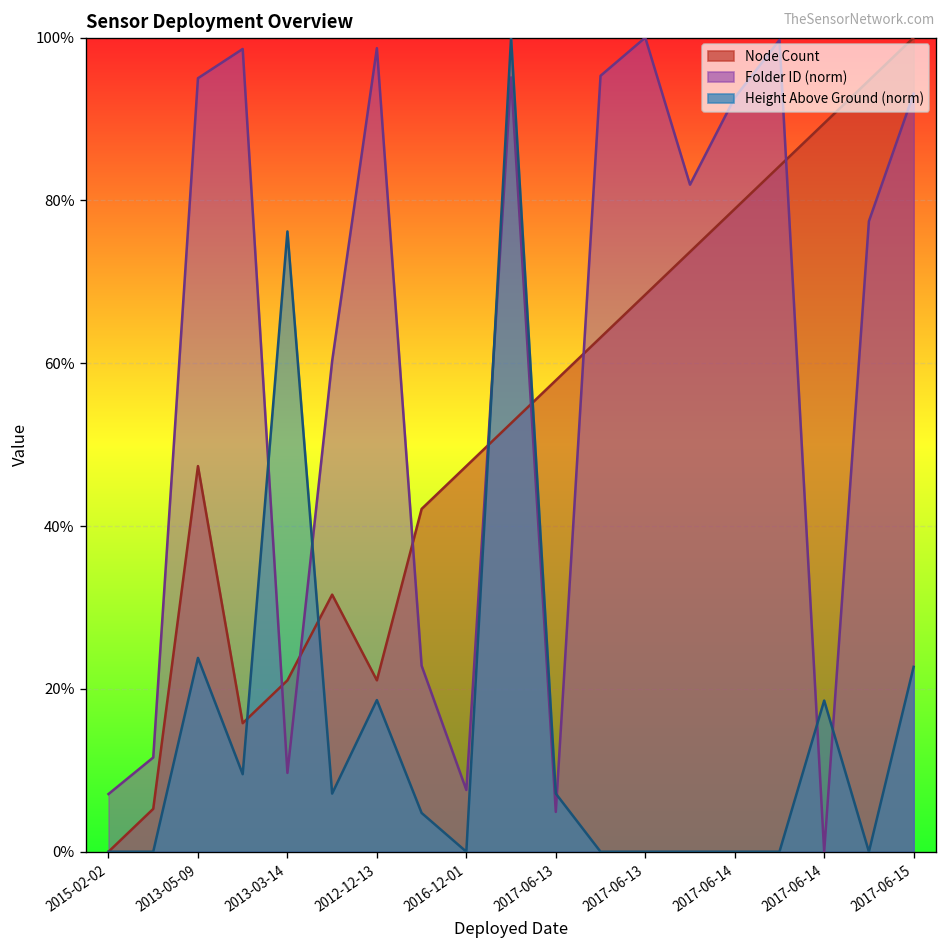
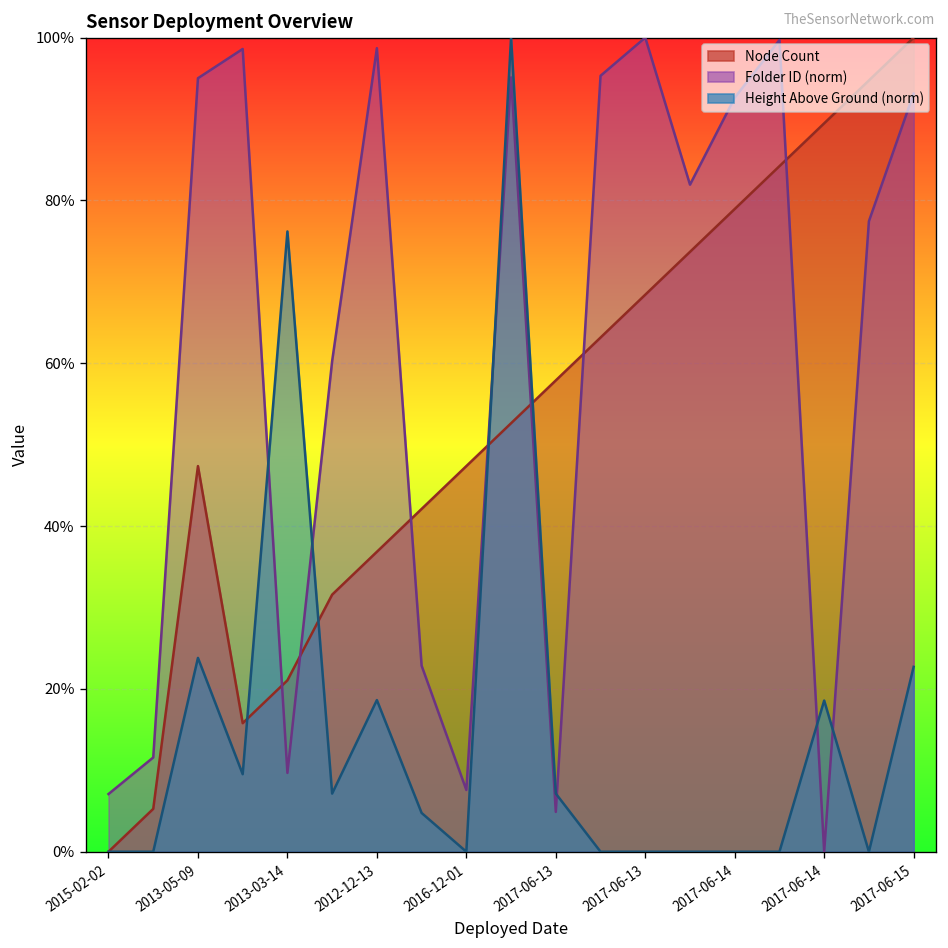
  {
    "Node Count": {
      "2013-05-09": "47%",
      "2013-03-14": "21%",
-     "2012-12-13": "21%",
+     "2012-12-13": "37%",
      "2016-12-01": "47%",
      "2017-06-15": "100%"
    },
    "Folder ID (norm)": {
      "2013-05-09": "95%",
      "2013-03-14": "10%",
      "2012-12-13": "99%",
      "2016-12-01": "8%"
    },
    "Height Above Ground (norm)": {
      "2013-05-09": "24%",
      "2013-03-14": "76%",
      "2012-12-13": "19%",
      "2016-12-01": "0%",
      "2017-06-15": "23%"
    }
  }
